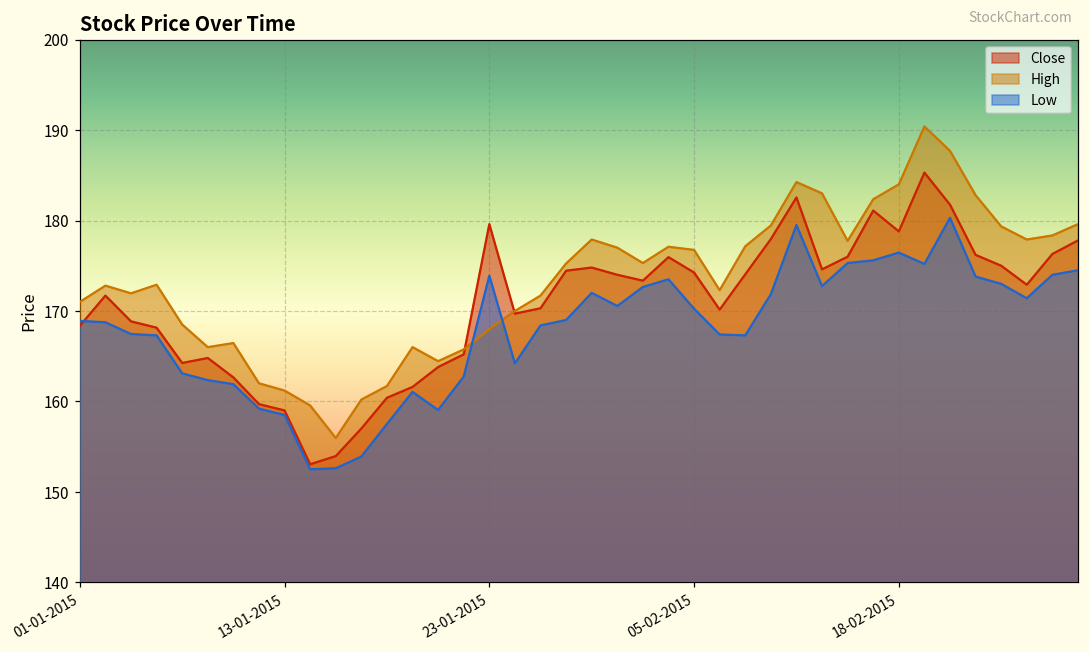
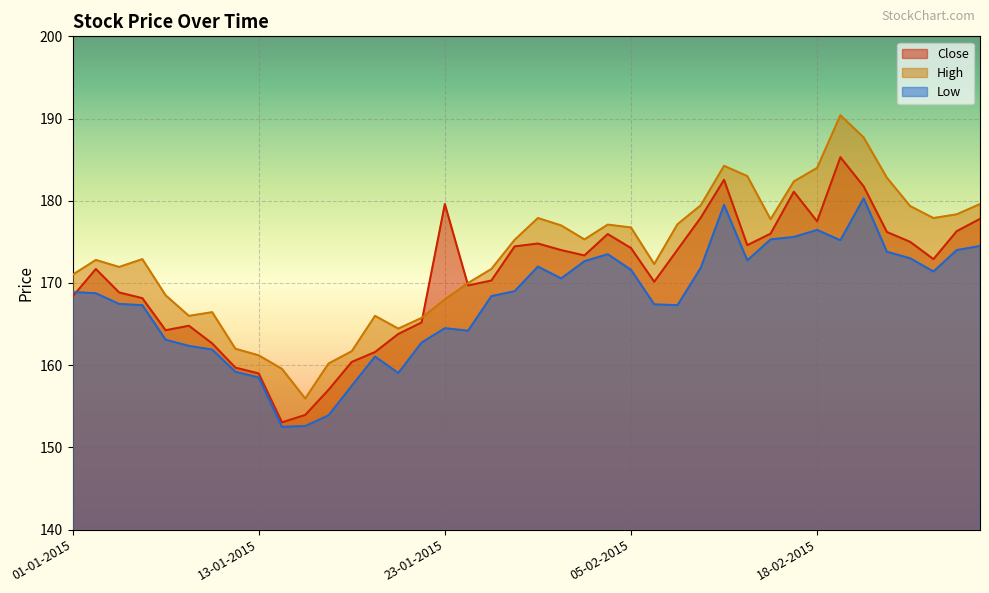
  {
    "Close": {
      "01-01-2015": 168,
      "13-01-2015": 159,
      "23-01-2015": 180,
      "05-02-2015": 174,
-     "18-02-2015": 179
+     "18-02-2015": 178
    },
    "High": {
      "01-01-2015": 171,
      "13-01-2015": 161,
      "23-01-2015": 168,
      "05-02-2015": 177,
      "18-02-2015": 184
    },
    "Low": {
      "01-01-2015": 169,
      "13-01-2015": 159,
-     "23-01-2015": 174,
-     "05-02-2015": 170,
+     "23-01-2015": 165,
+     "05-02-2015": 172,
      "18-02-2015": 176
    }
  }
